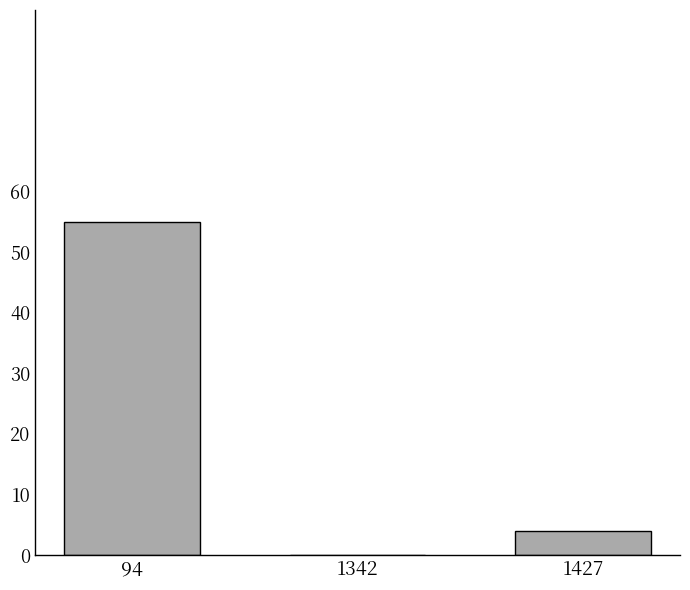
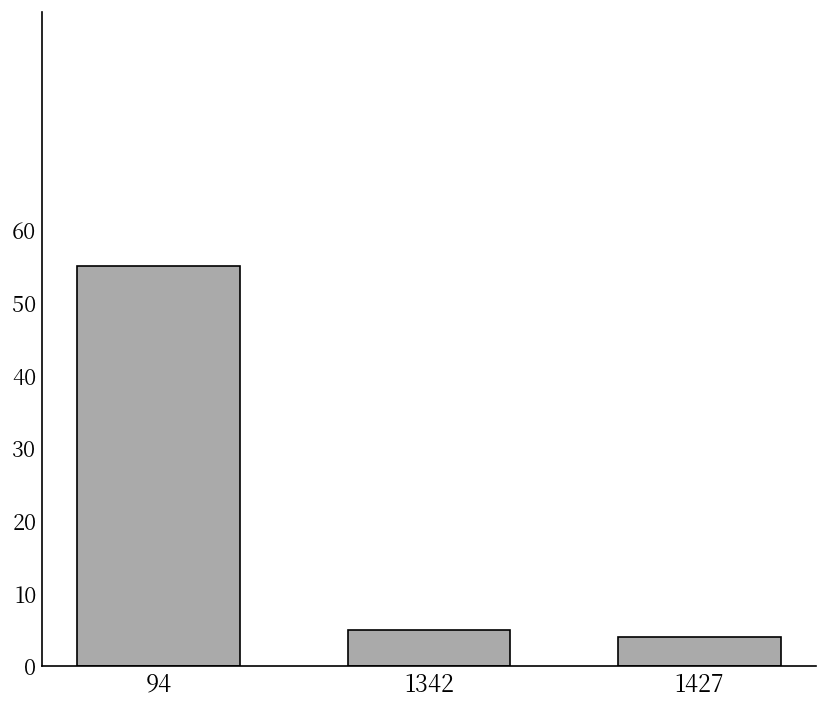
  {
    "94": 55,
-   "1342": 0,
+   "1342": 5,
    "1427": 4
  }
